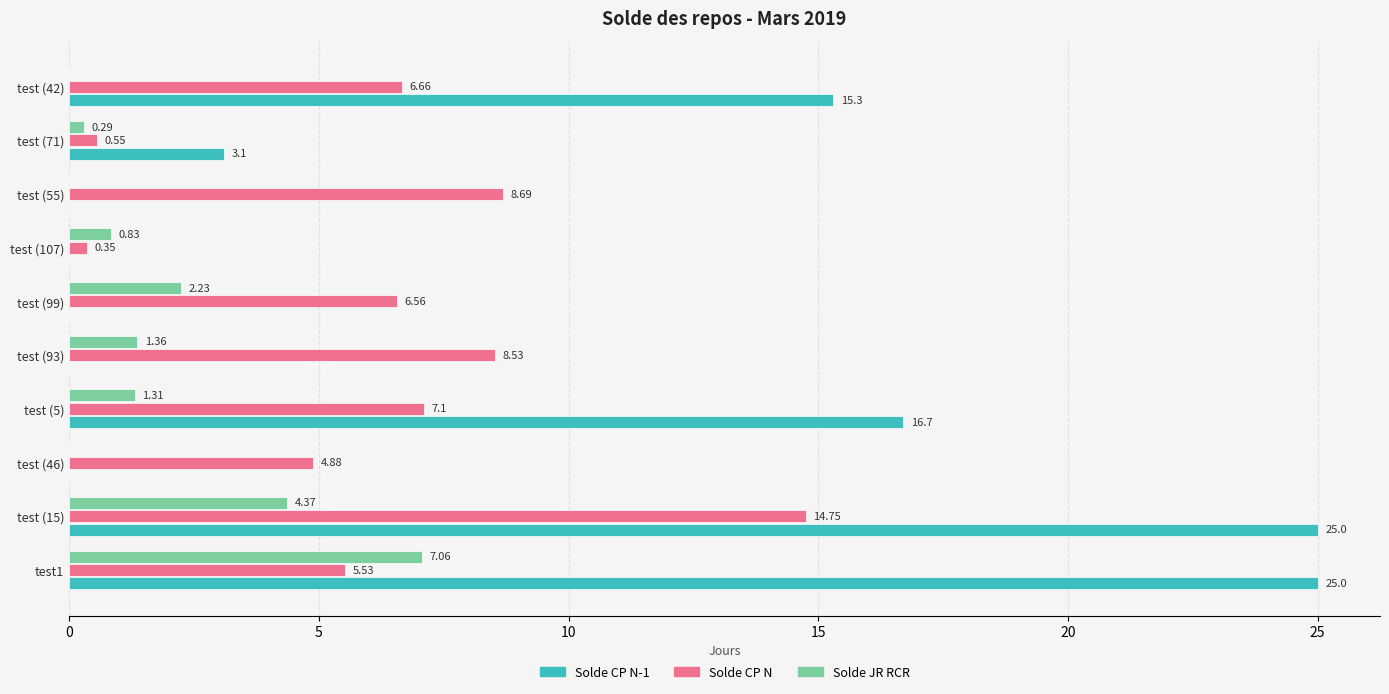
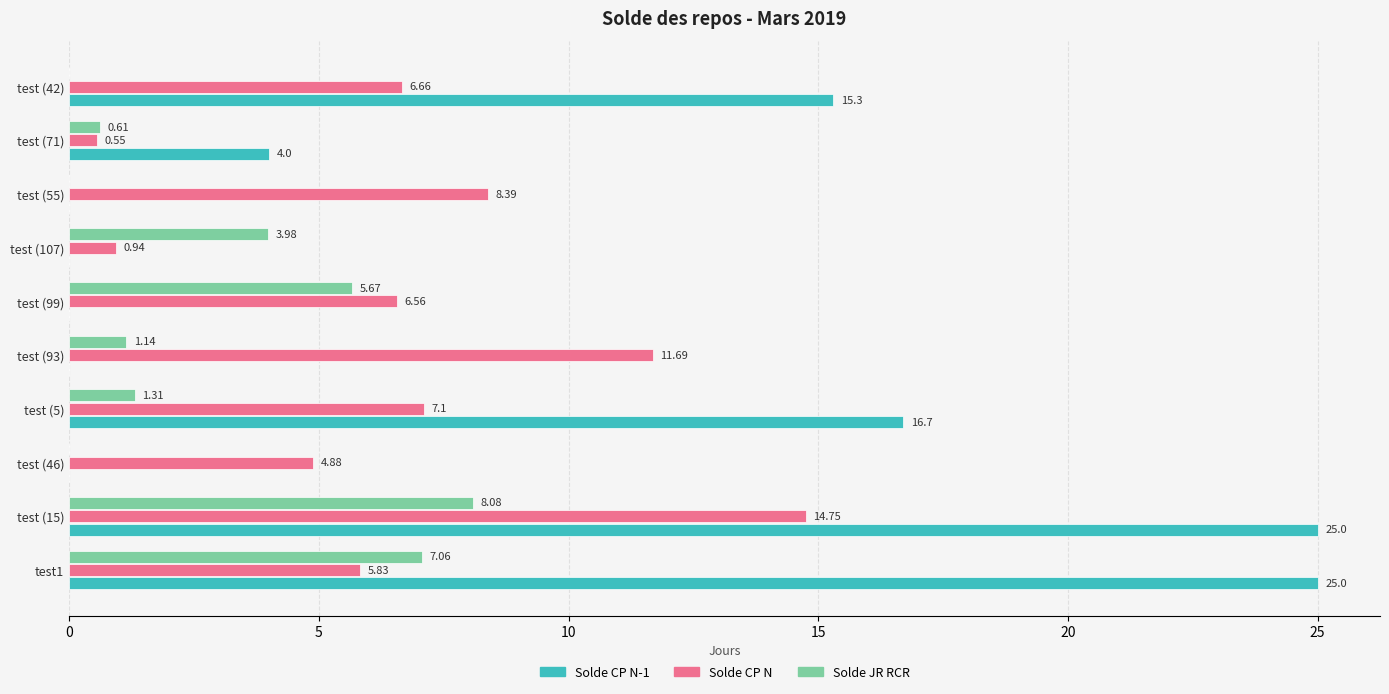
  {
    "Solde CP N-1": {
      "test (42)": 15.3,
-     "test (71)": 3.1,
+     "test (71)": 4.0,
      "test (5)": 16.7,
      "test (15)": 25.0,
      "test1": 25.0
    },
    "Solde CP N": {
      "test (42)": 6.66,
      "test (71)": 0.55,
-     "test (55)": 8.69,
-     "test (107)": 0.35,
+     "test (55)": 8.39,
+     "test (107)": 0.94,
      "test (99)": 6.56,
-     "test (93)": 8.53,
+     "test (93)": 11.69,
      "test (5)": 7.1,
      "test (46)": 4.88,
      "test (15)": 14.75,
-     "test1": 5.53
+     "test1": 5.83
    },
    "Solde JR RCR": {
-     "test (71)": 0.29,
-     "test (107)": 0.83,
-     "test (99)": 2.23,
-     "test (93)": 1.36,
+     "test (71)": 0.61,
+     "test (107)": 3.98,
+     "test (99)": 5.67,
+     "test (93)": 1.14,
      "test (5)": 1.31,
-     "test (15)": 4.37,
+     "test (15)": 8.08,
      "test1": 7.06
    }
  }
